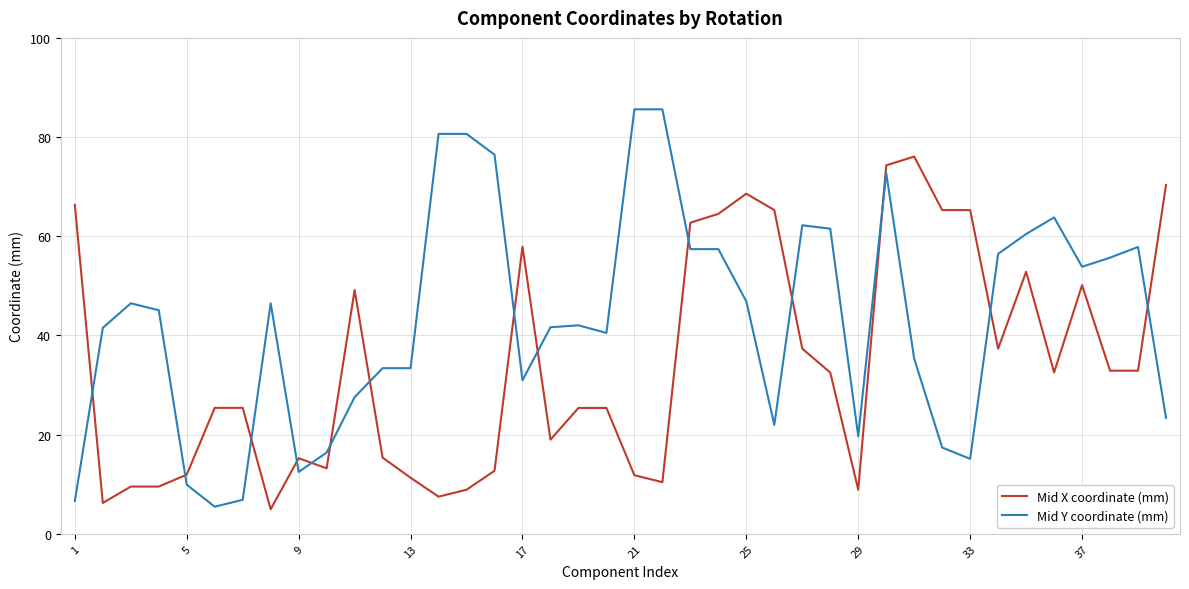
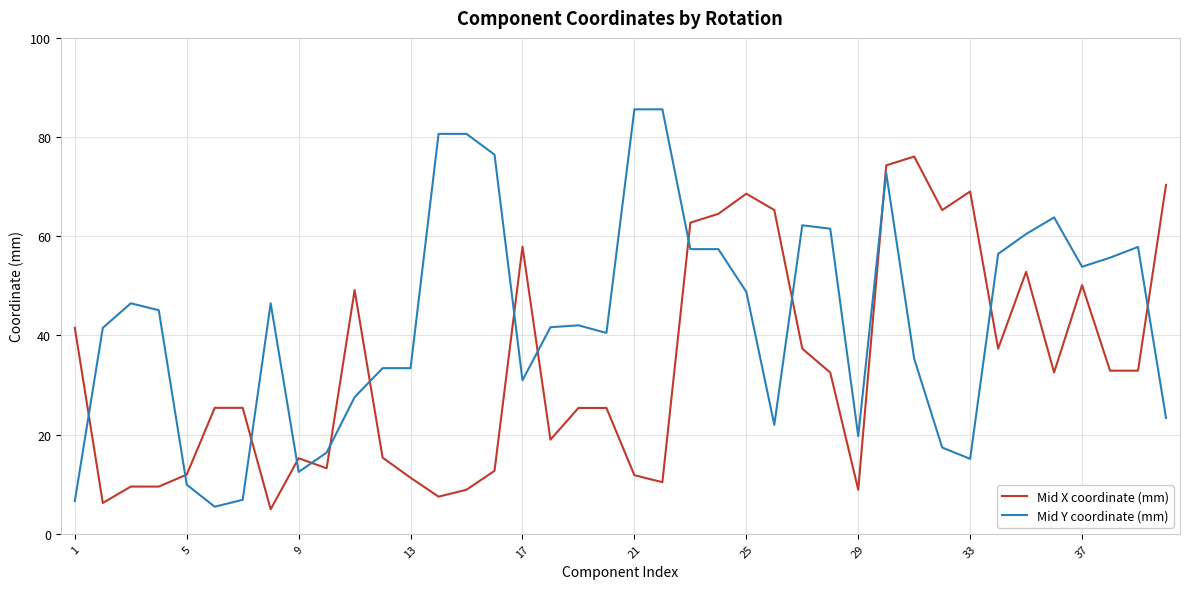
  {
    "Mid X coordinate (mm)": {
-     "1": 66,
+     "1": 42,
      "5": 12,
      "9": 15,
      "13": 11,
      "17": 58,
      "21": 12,
      "25": 69,
      "29": 9,
-     "33": 65,
+     "33": 69,
      "37": 50
    },
    "Mid Y coordinate (mm)": {
      "1": 7,
      "5": 10,
      "9": 12,
      "13": 33,
      "17": 31,
      "21": 86,
-     "25": 47,
+     "25": 49,
      "29": 20,
      "33": 15,
      "37": 54
    }
  }
